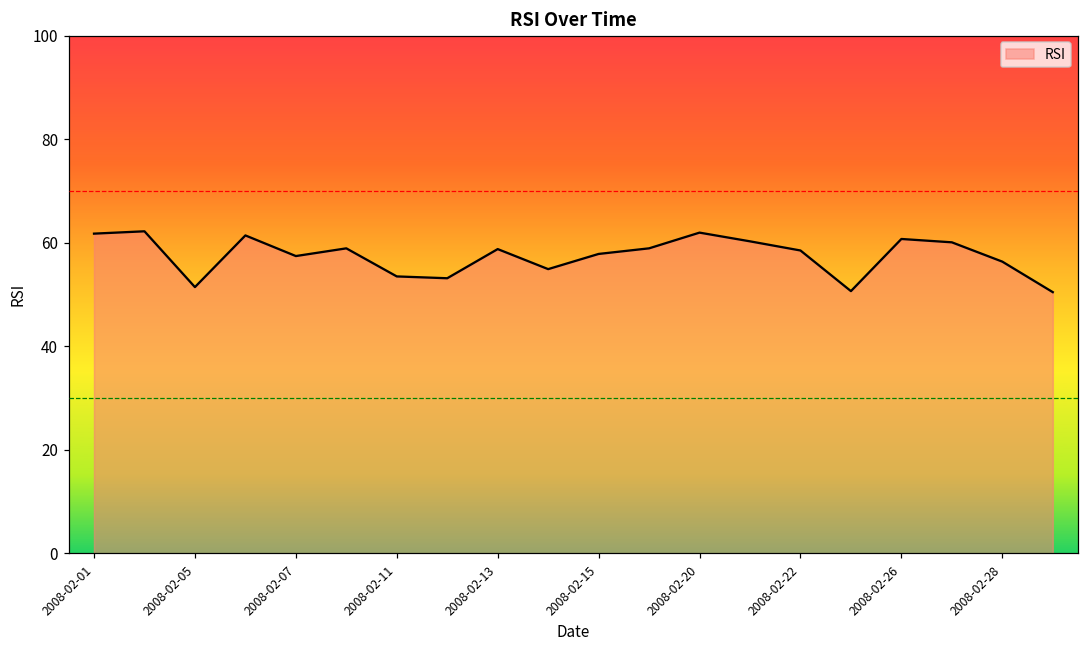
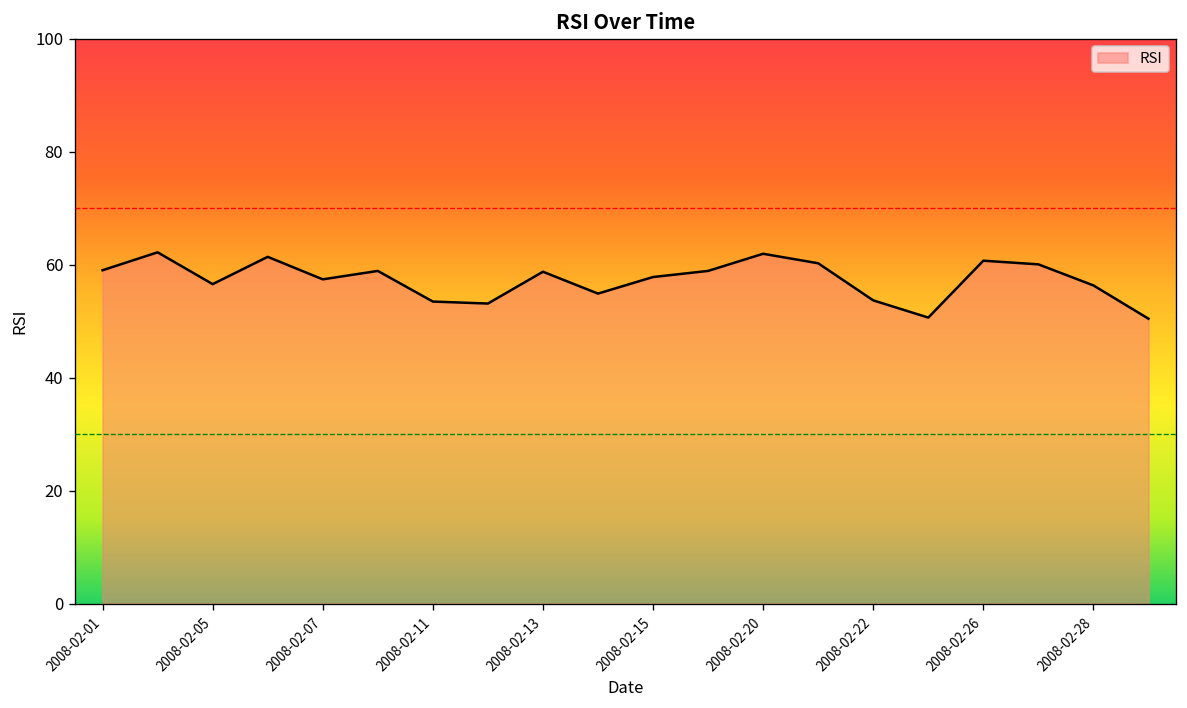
  {
-   "2008-02-01": 62,
-   "2008-02-05": 51,
+   "2008-02-01": 59,
+   "2008-02-05": 57,
    "2008-02-07": 57,
    "2008-02-11": 53,
    "2008-02-13": 59,
    "2008-02-15": 58,
    "2008-02-20": 62,
-   "2008-02-22": 59,
+   "2008-02-22": 54,
    "2008-02-26": 61,
    "2008-02-28": 56
  }
